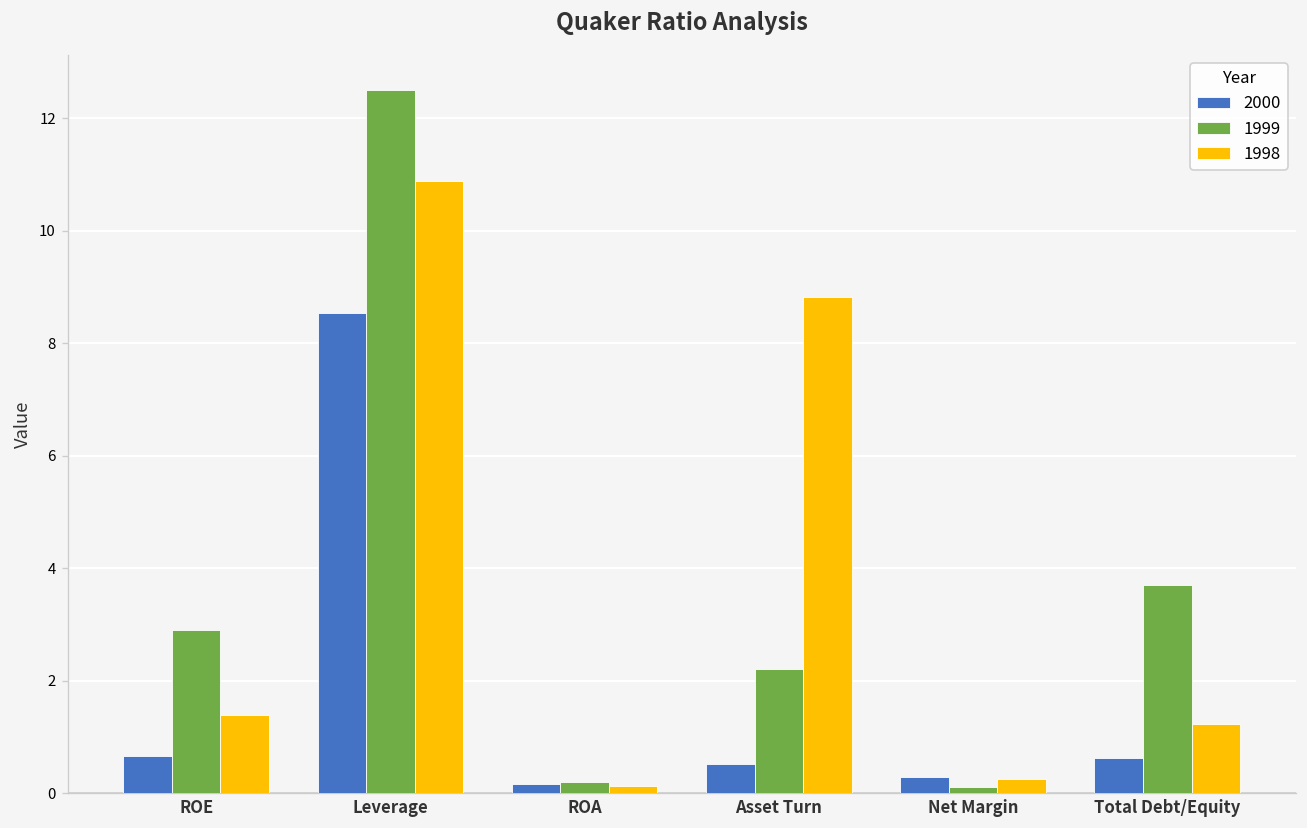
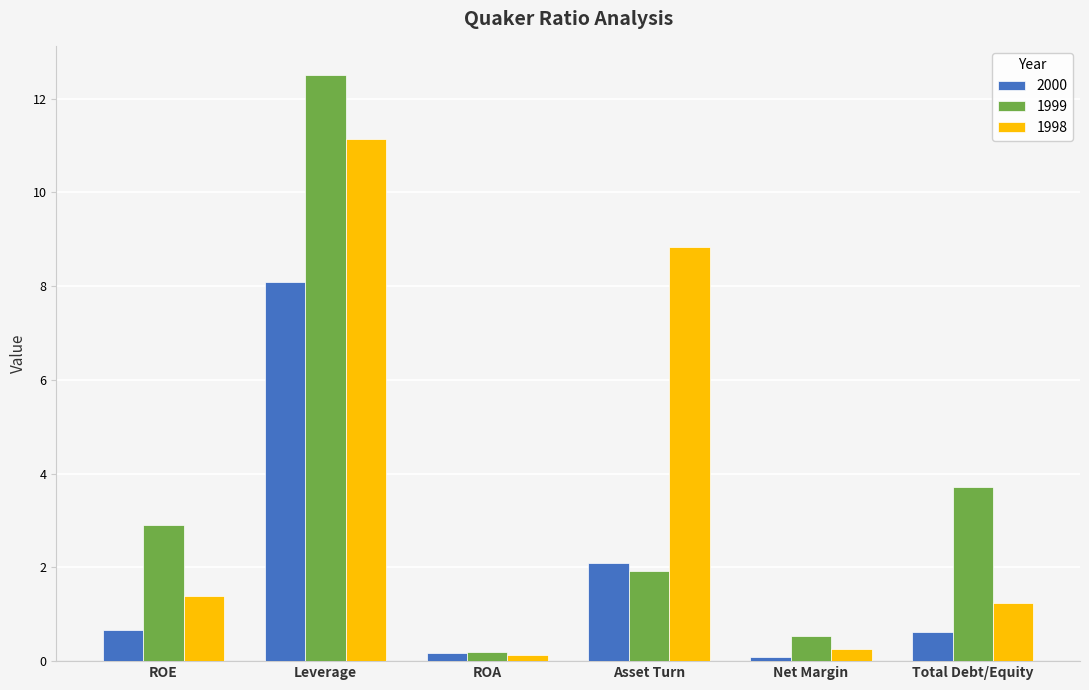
  {
    "2000": {
      "ROE": 0.7,
-     "Leverage": 8.5,
+     "Leverage": 8.1,
      "ROA": 0.2,
-     "Asset Turn": 0.5,
-     "Net Margin": 0.3,
+     "Asset Turn": 2.1,
+     "Net Margin": 0.1,
      "Total Debt/Equity": 0.6
    },
    "1999": {
      "ROE": 2.9,
      "Leverage": 12.5,
      "ROA": 0.2,
-     "Asset Turn": 2.2,
-     "Net Margin": 0.1,
+     "Asset Turn": 1.9,
+     "Net Margin": 0.5,
      "Total Debt/Equity": 3.7
    },
    "1998": {
      "ROE": 1.4,
-     "Leverage": 10.9,
+     "Leverage": 11.1,
      "ROA": 0.1,
      "Asset Turn": 8.8,
      "Net Margin": 0.3,
      "Total Debt/Equity": 1.2
    }
  }
